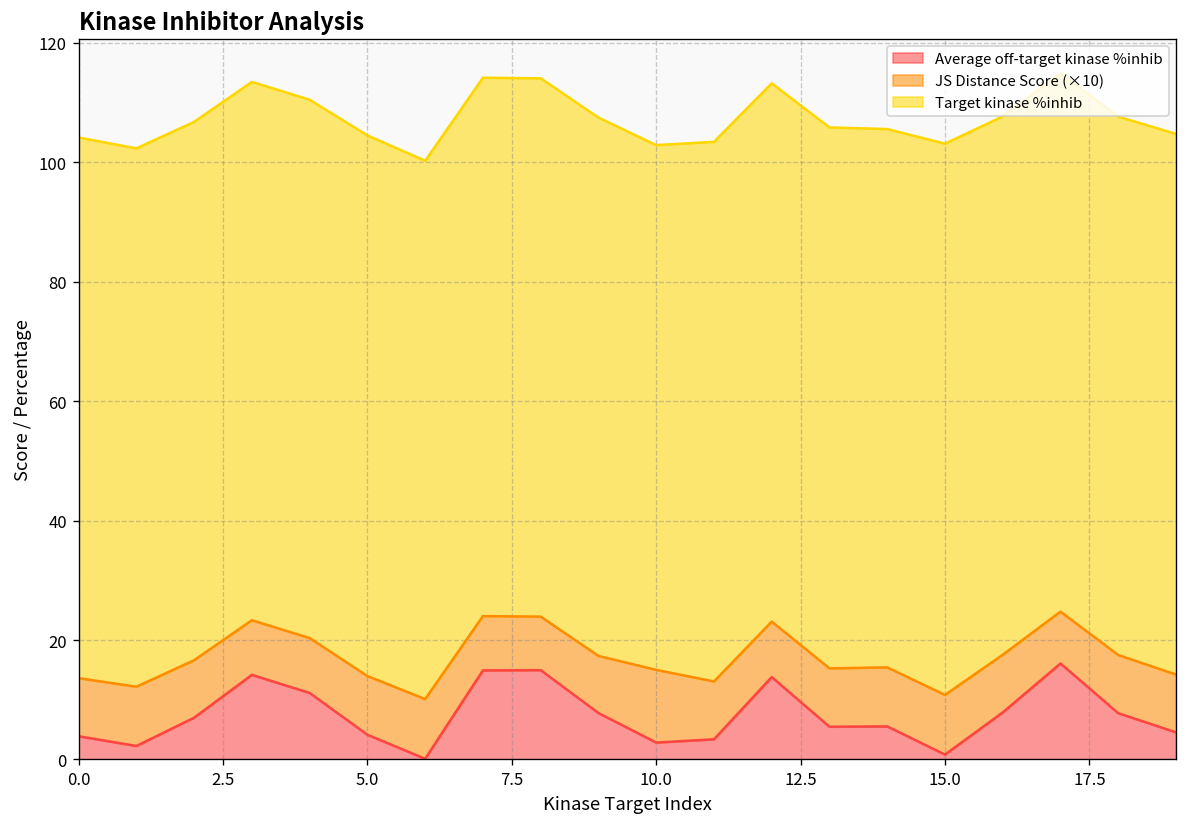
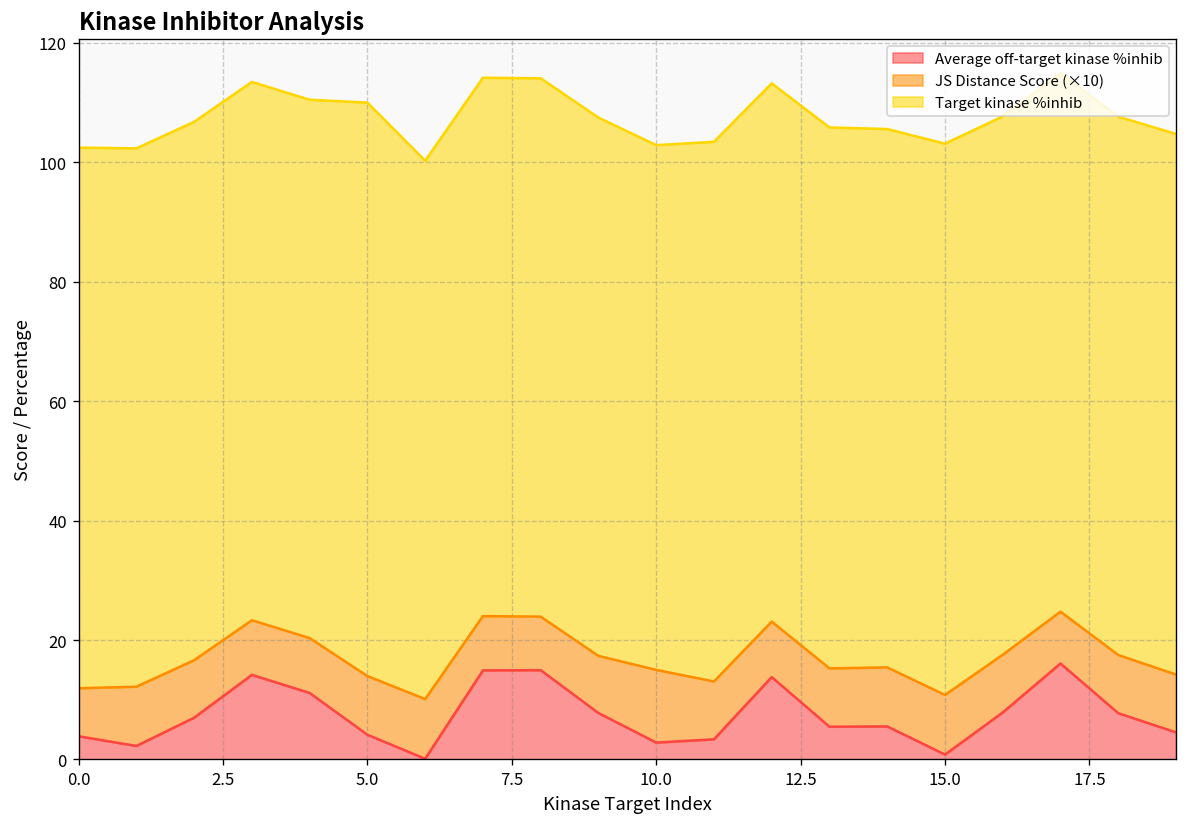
  {
    "Average off-target kinase %inhib": {
      "0.0": 4,
      "5.0": 4,
      "10.0": 3,
      "15.0": 1
    },
    "JS Distance Score (×10)": {
-     "0.0": 10,
+     "0.0": 8,
      "5.0": 10,
      "10.0": 12,
      "15.0": 10
    },
    "Target kinase %inhib": {
      "0.0": 91,
-     "5.0": 91,
+     "5.0": 96,
      "10.0": 88,
      "15.0": 92
    }
  }
